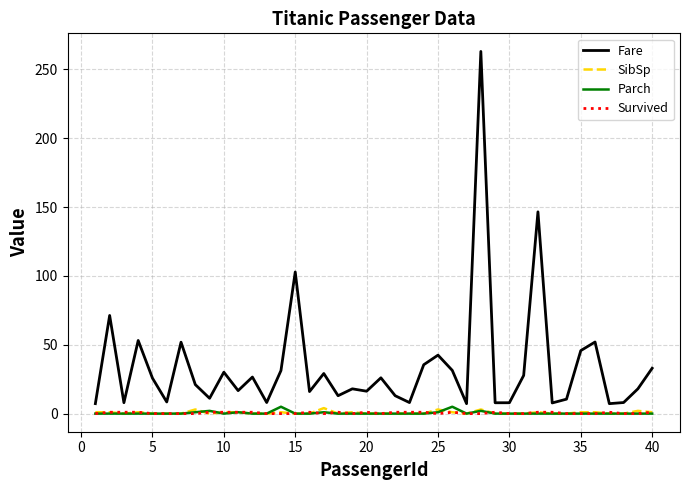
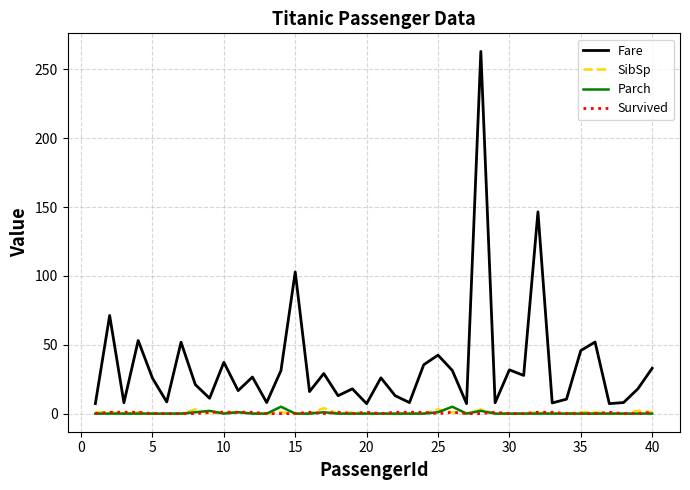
  {
    "Fare": {
      "5": 26,
-     "10": 30,
+     "10": 37,
      "15": 103,
-     "20": 16,
+     "20": 7,
      "25": 42,
-     "30": 8,
+     "30": 32,
      "35": 46,
      "40": 33
    },
    "SibSp": {
      "25": 3
    }
  }
